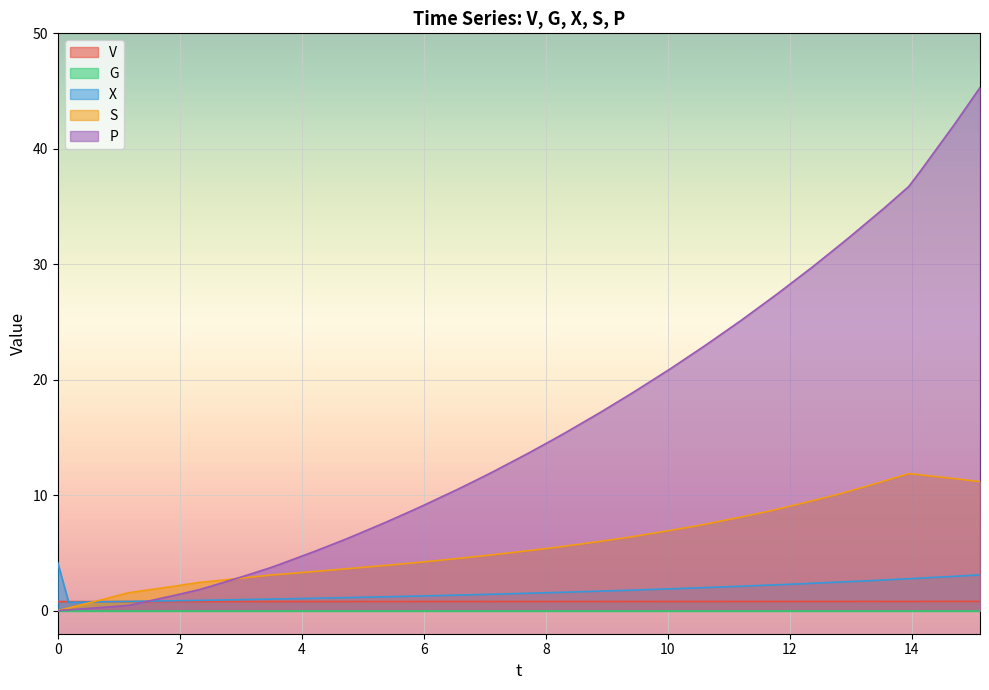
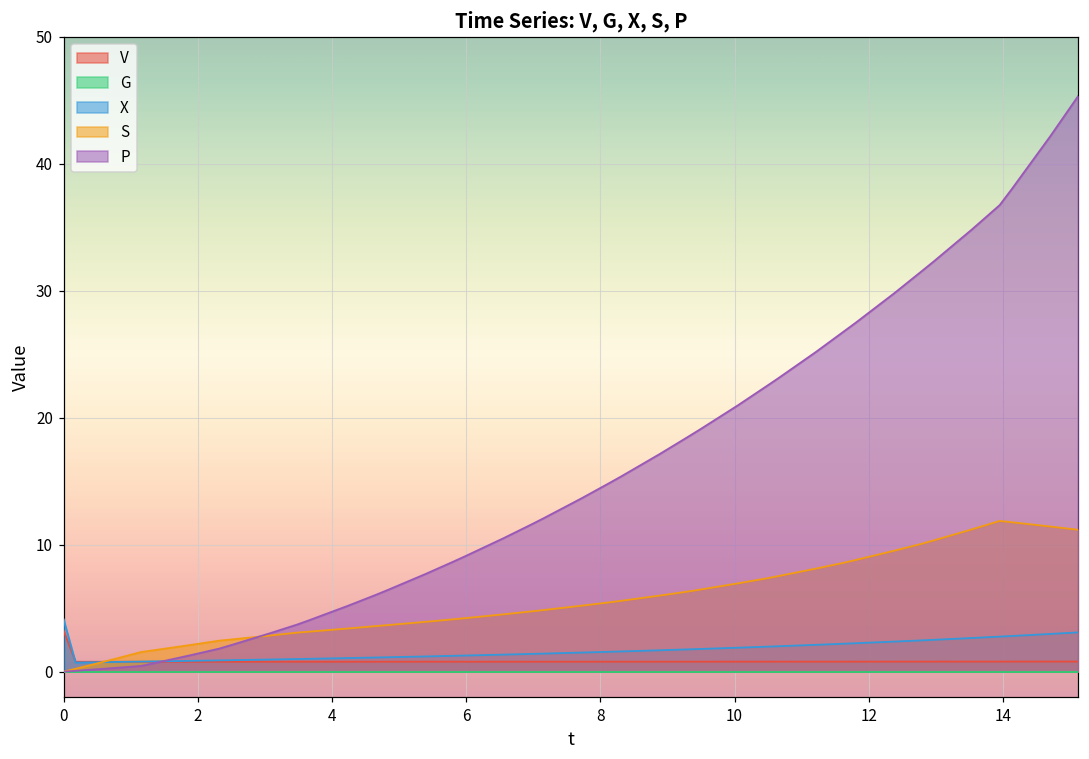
  {
    "V": {
-     "0": 0.8
+     "0": 3.3
    },
    "X": {
      "0": 4.1
    }
  }
